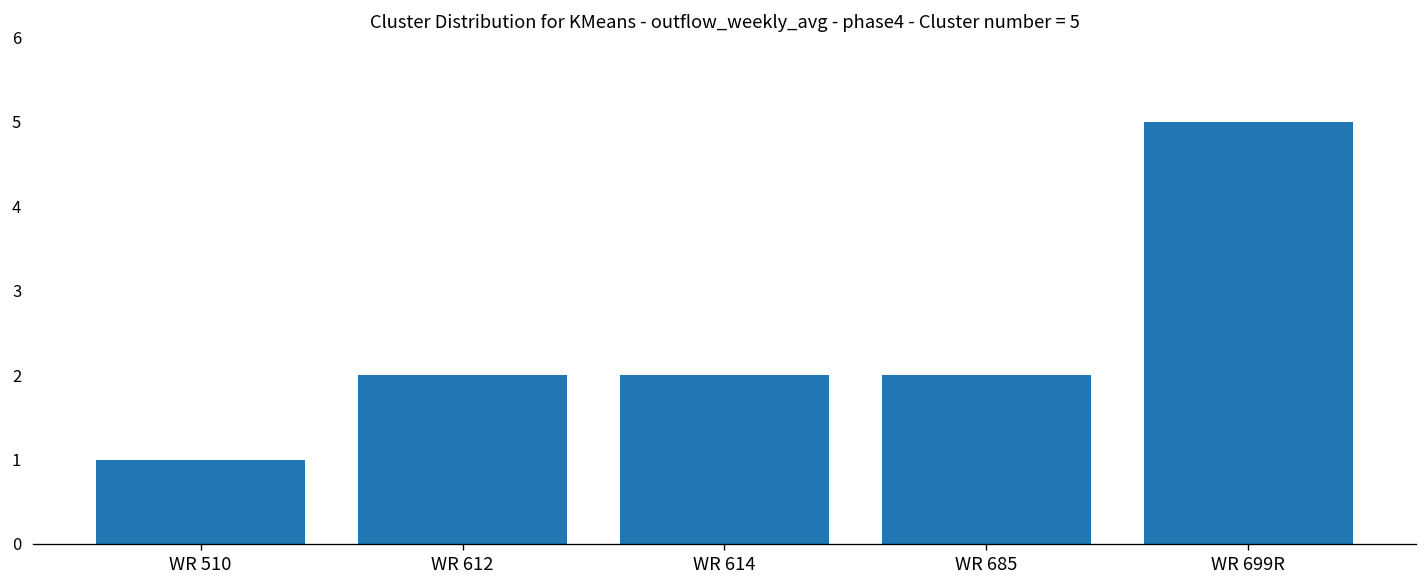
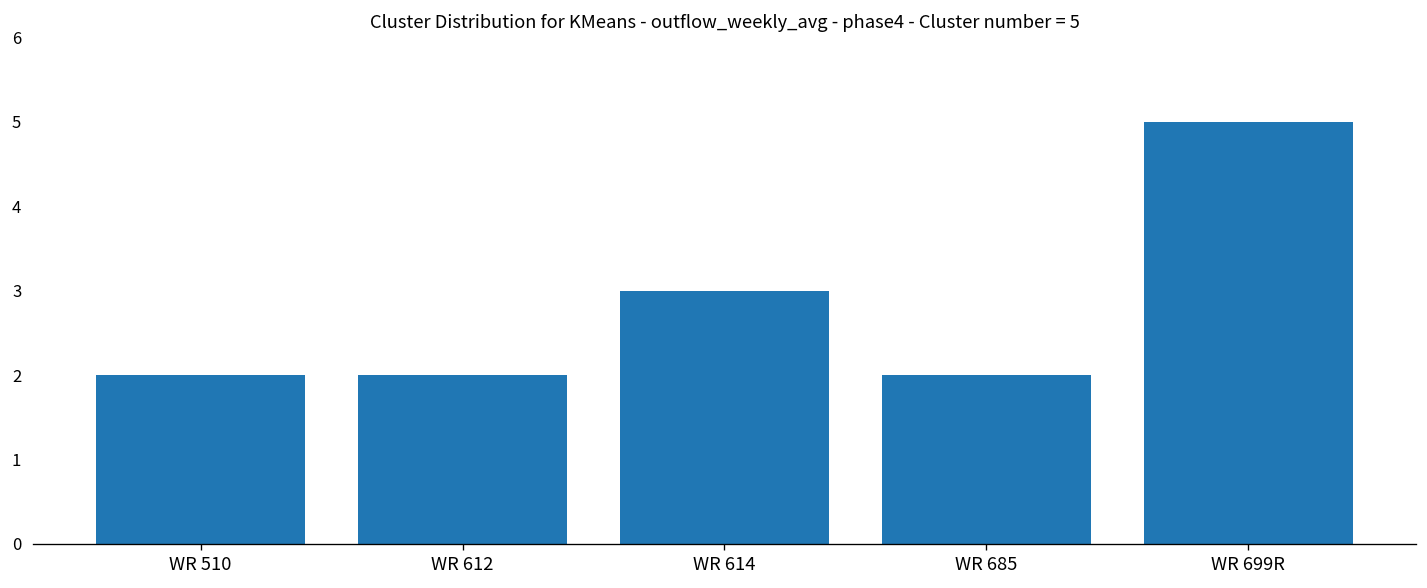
  {
-   "WR 510": 1,
+   "WR 510": 2,
    "WR 612": 2,
-   "WR 614": 2,
+   "WR 614": 3,
    "WR 685": 2,
    "WR 699R": 5
  }
